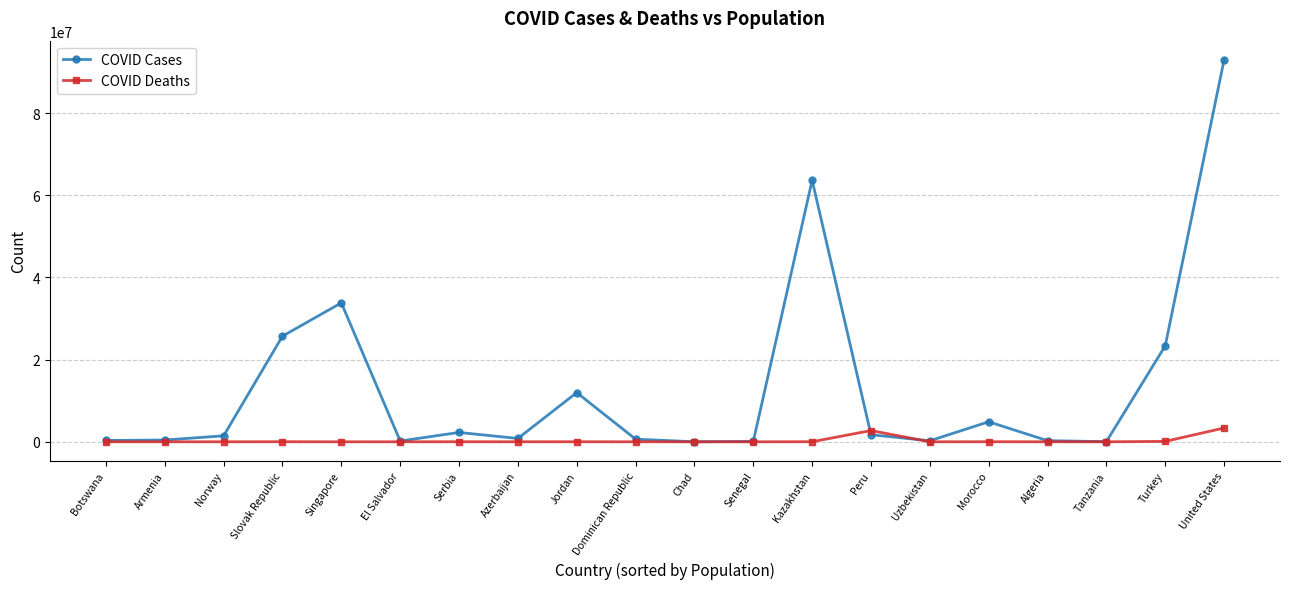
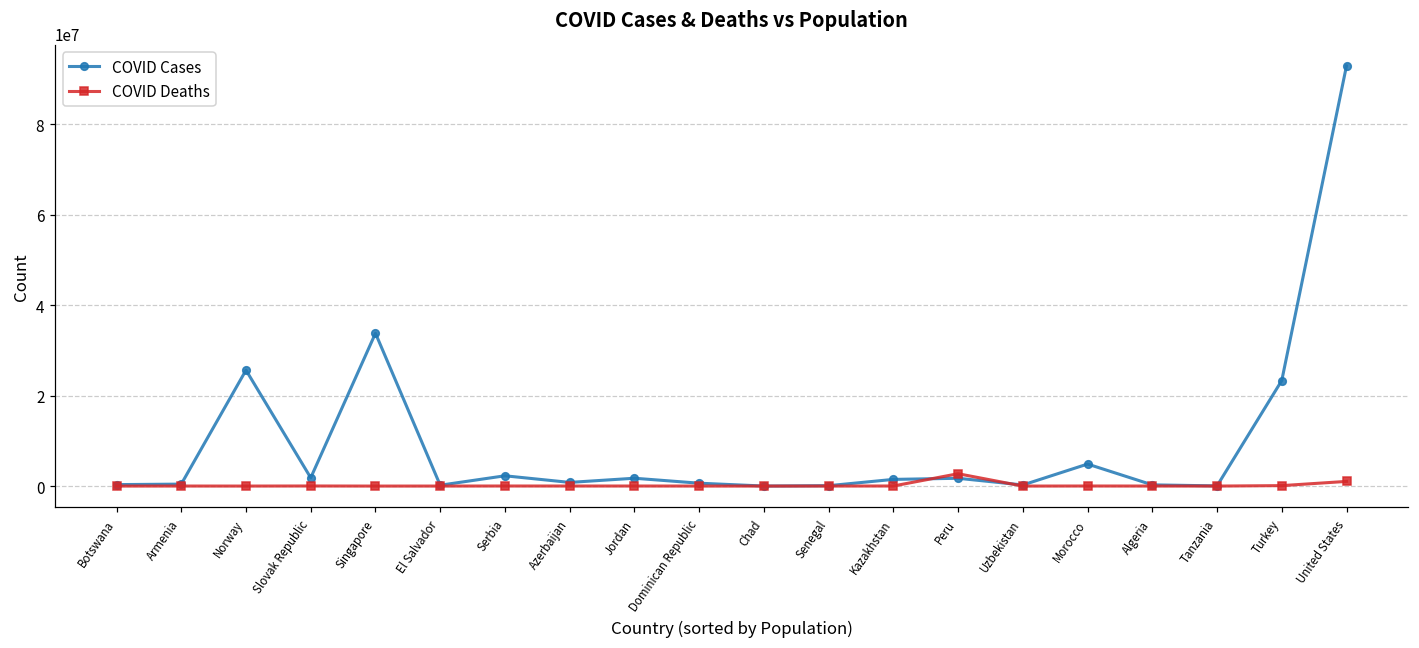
  {
    "COVID Cases": {
-     "Norway": 1000000,
-     "Slovak Republic": 26000000,
+     "Norway": 26000000,
+     "Slovak Republic": 2000000,
      "Singapore": 34000000,
      "Serbia": 2000000,
      "Azerbaijan": 1000000,
-     "Jordan": 12000000,
+     "Jordan": 2000000,
      "Dominican Republic": 1000000,
-     "Kazakhstan": 64000000,
+     "Kazakhstan": 1000000,
      "Peru": 2000000,
      "Morocco": 5000000,
      "Turkey": 23000000,
      "United States": 93000000
    },
    "COVID Deaths": {
      "Norway": 0,
      "Slovak Republic": 0,
      "Singapore": 0,
      "Serbia": 0,
      "Azerbaijan": 0,
      "Jordan": 0,
      "Dominican Republic": 0,
      "Kazakhstan": 0,
      "Peru": 3000000,
      "Morocco": 0,
      "Turkey": 0,
-     "United States": 3000000
+     "United States": 1000000
    }
  }
